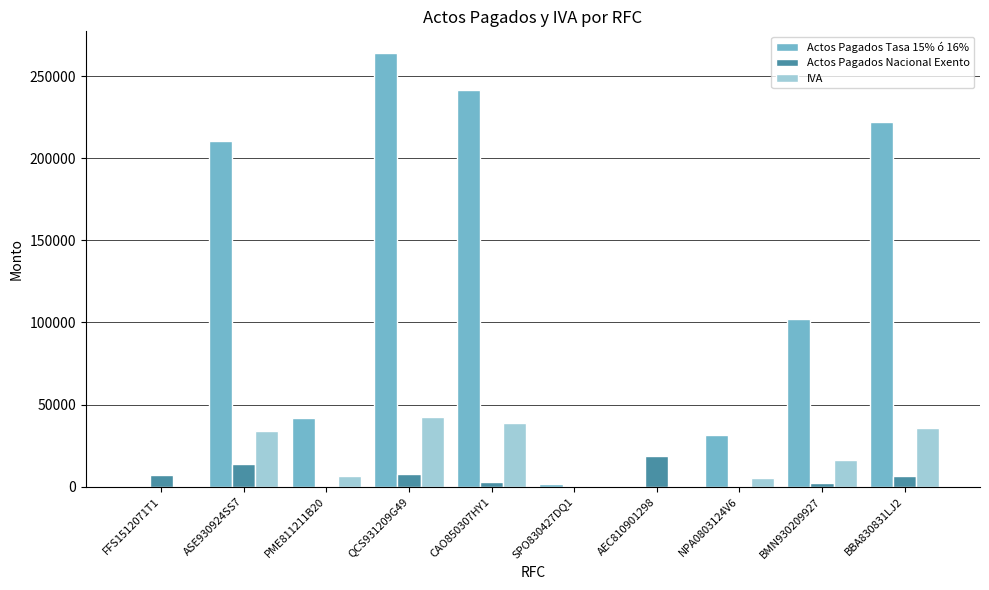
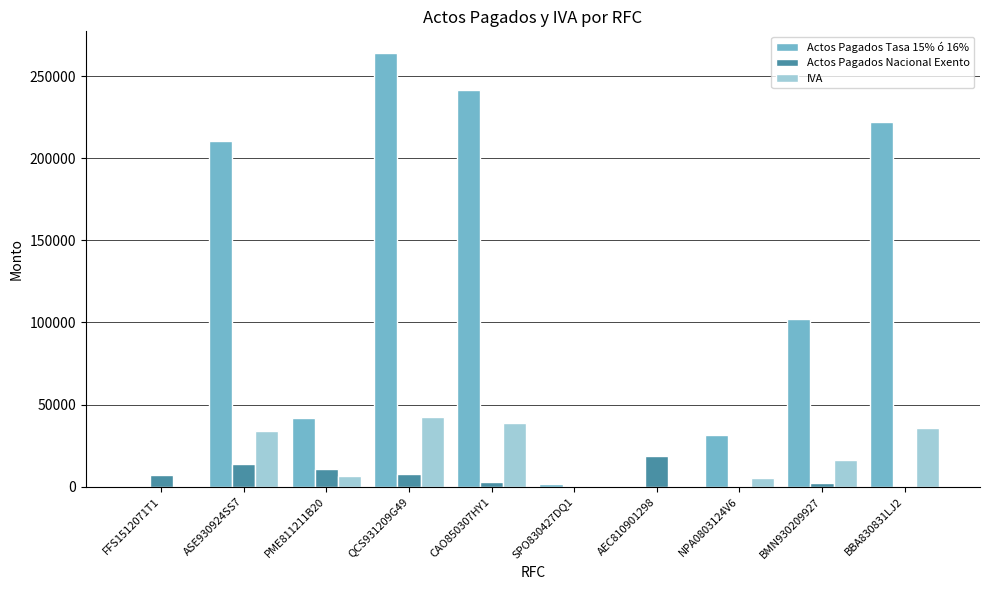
  {
    "Actos Pagados Nacional Exento": {
      "FFS1512071T1": 7000,
      "ASE930924SS7": 14000,
-     "PME811211B20": 0,
+     "PME811211B20": 11000,
      "QCS931209G49": 8000,
      "CAO850307HY1": 3000,
      "SPO830427DQ1": 0,
      "AEC810901298": 18000,
      "NPA0803124V6": 0,
      "BMN930209927": 2000,
-     "BBA830831LJ2": 6000
+     "BBA830831LJ2": 0
    }
  }
